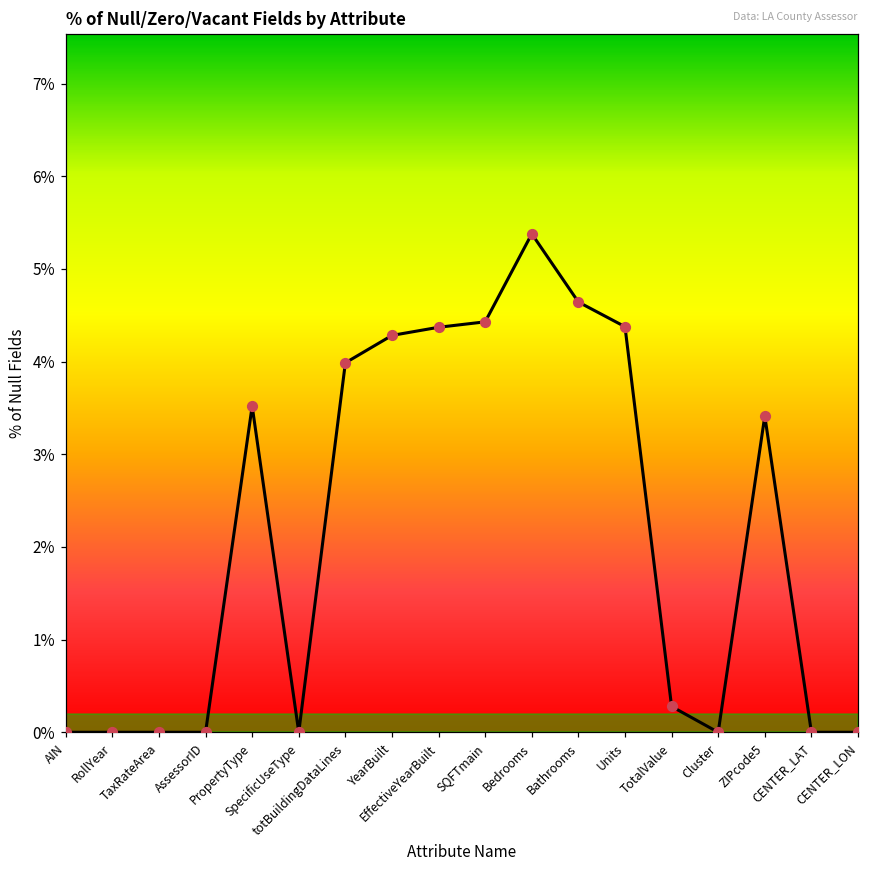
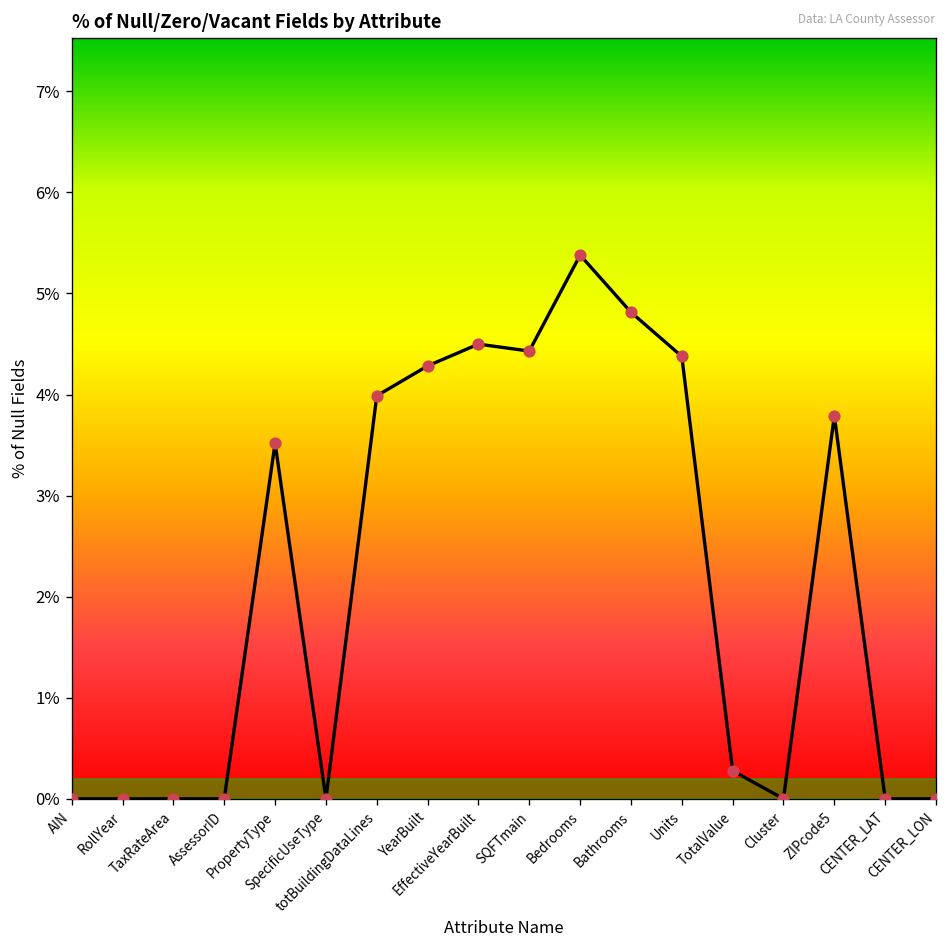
  {
    "PropertyType": "3.5%",
    "totBuildingDataLines": "4.0%",
    "YearBuilt": "4.3%",
-   "EffectiveYearBuilt": "4.4%",
+   "EffectiveYearBuilt": "4.5%",
    "SQFTmain": "4.4%",
    "Bedrooms": "5.4%",
-   "Bathrooms": "4.6%",
+   "Bathrooms": "4.8%",
    "Units": "4.4%",
    "TotalValue": "0.3%",
-   "ZIPcode5": "3.4%"
+   "ZIPcode5": "3.8%"
  }
